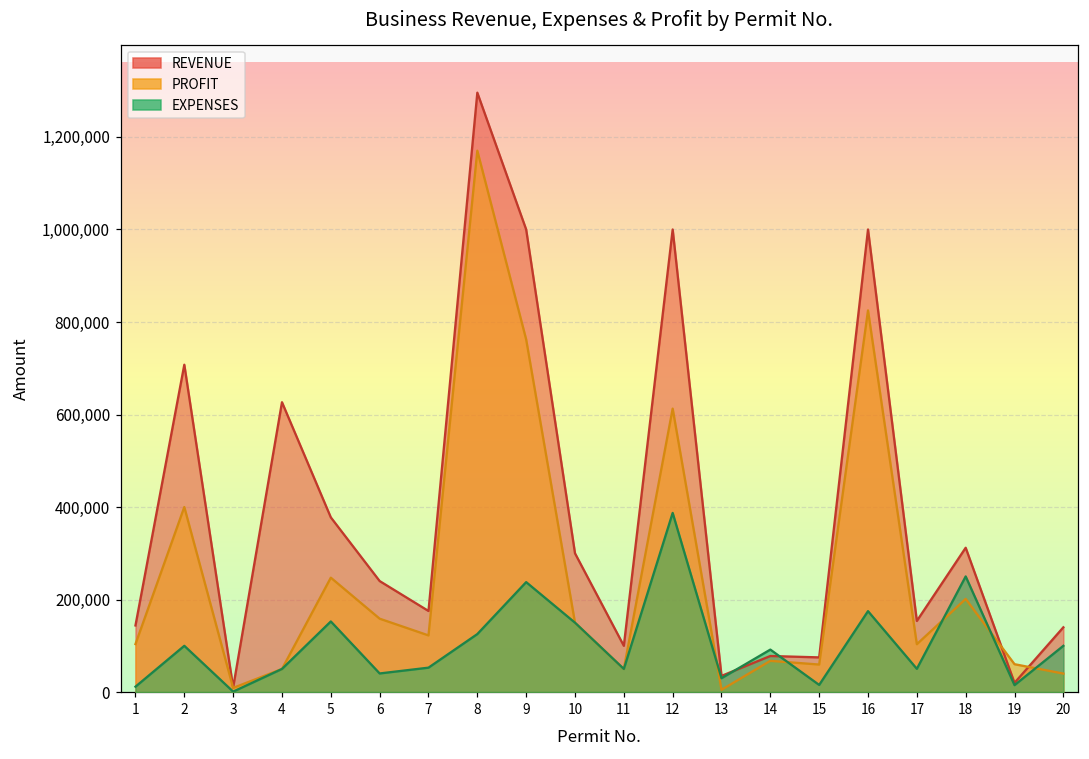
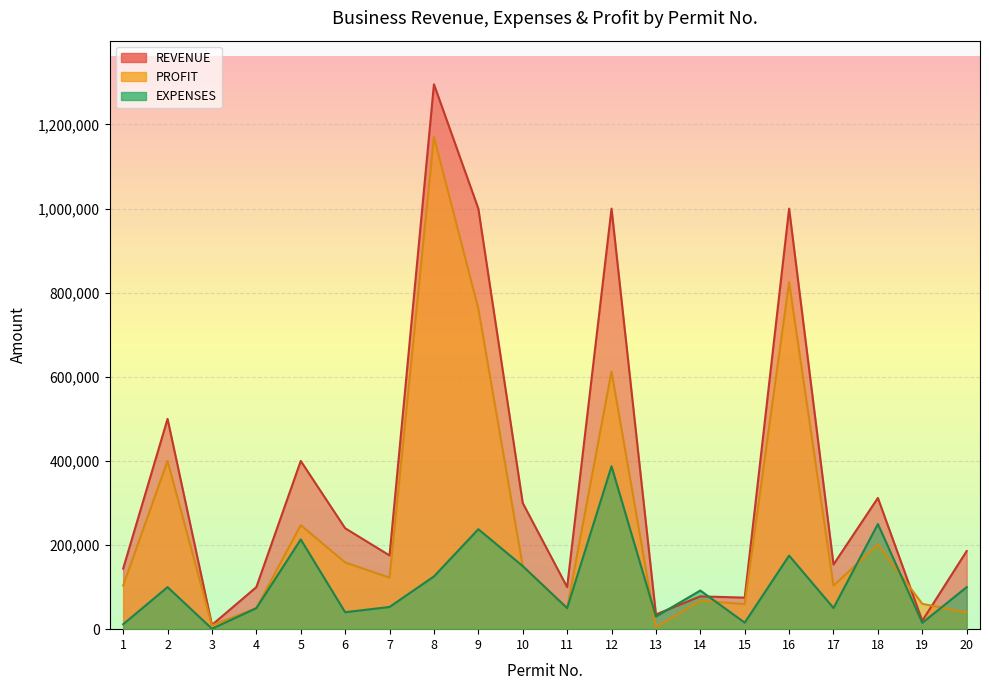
  {
    "REVENUE": {
      "1": "140,000",
-     "2": "710,000",
-     "4": "630,000",
-     "5": "380,000",
+     "2": "500,000",
+     "4": "100,000",
+     "5": "400,000",
      "6": "240,000",
      "7": "180,000",
      "8": "1,300,000",
      "9": "1,000,000",
      "10": "300,000",
      "11": "100,000",
      "12": "1,000,000",
      "14": "80,000",
      "15": "80,000",
      "16": "1,000,000",
      "17": "150,000",
      "18": "310,000",
-     "20": "140,000"
+     "20": "190,000"
    },
    "PROFIT": {
      "1": "100,000",
      "2": "400,000",
      "5": "250,000",
      "6": "160,000",
      "7": "120,000",
      "8": "1,170,000",
      "9": "760,000",
      "12": "610,000",
      "13": "10,000",
      "14": "70,000",
      "15": "60,000",
      "16": "830,000",
      "17": "100,000",
      "18": "200,000",
      "19": "60,000",
      "20": "40,000"
    },
    "EXPENSES": {
      "1": "10,000",
      "2": "100,000",
      "3": "0",
-     "5": "150,000",
+     "5": "210,000",
      "6": "40,000",
      "7": "50,000",
      "8": "130,000",
      "9": "240,000",
      "12": "390,000",
      "14": "90,000",
      "15": "20,000",
      "16": "170,000",
      "17": "50,000",
      "18": "250,000",
      "20": "100,000"
    }
  }
